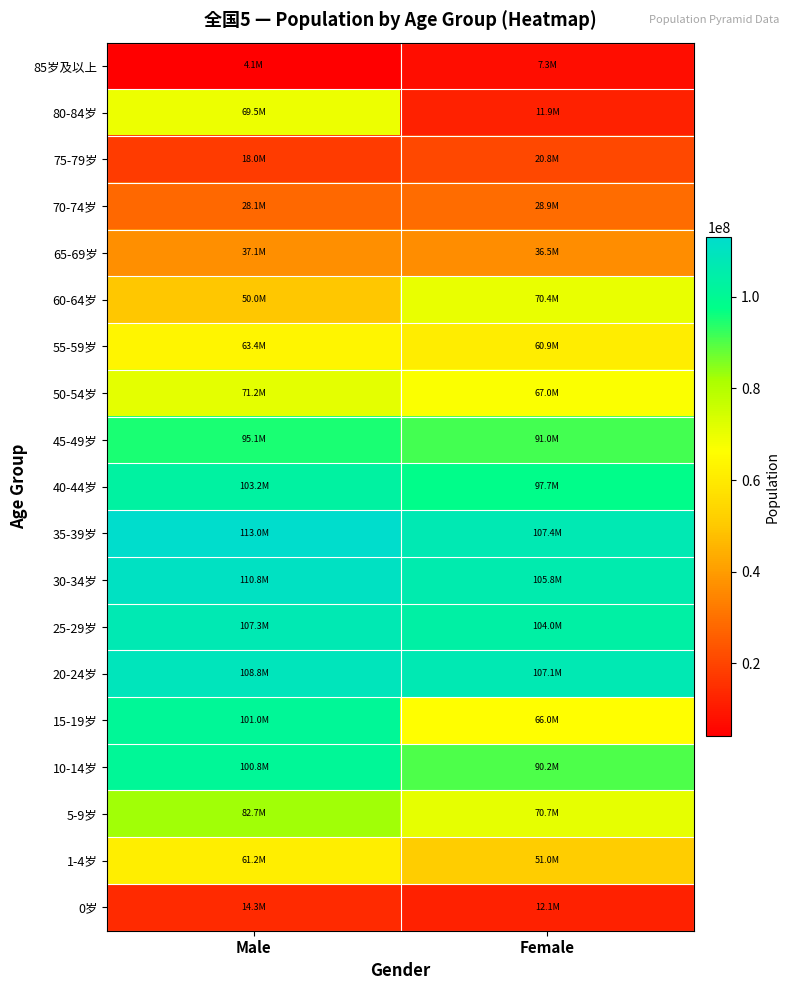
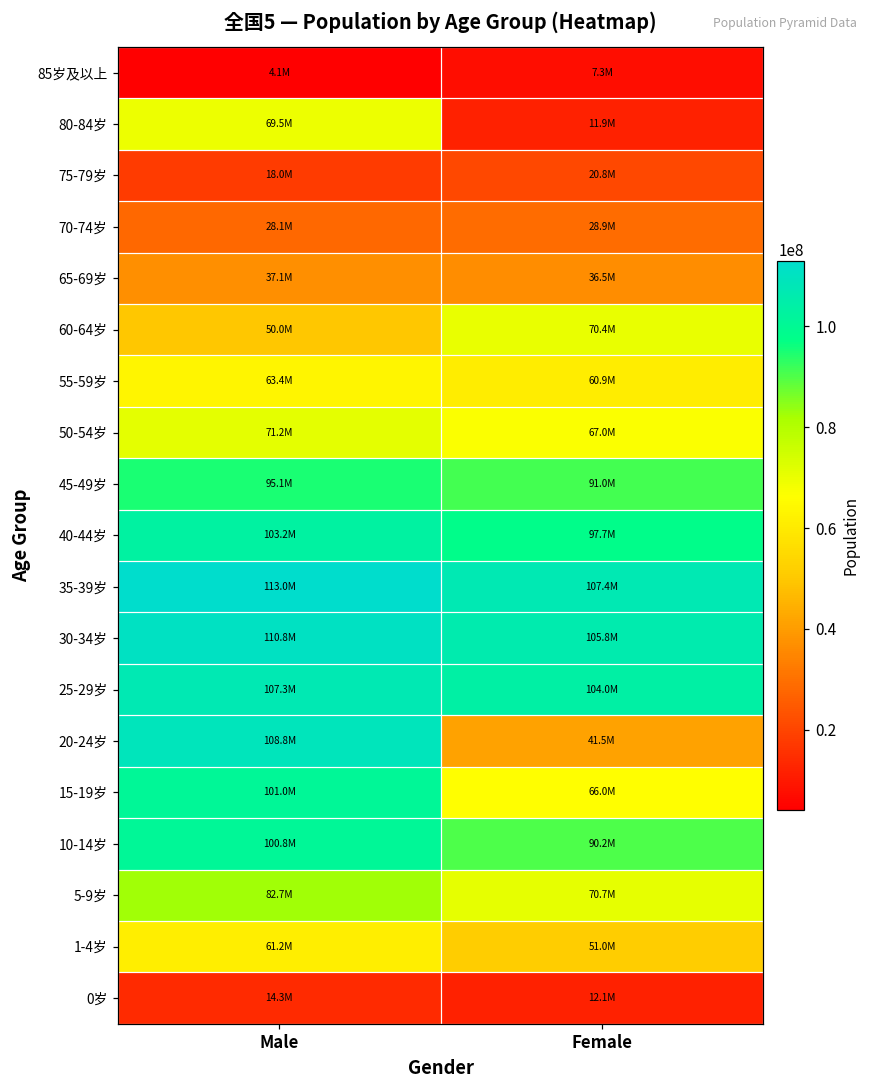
  {
    "85岁及以上": {
      "Male": "4.1M",
      "Female": "7.3M"
    },
    "80-84岁": {
      "Male": "69.5M",
      "Female": "11.9M"
    },
    "75-79岁": {
      "Male": "18.0M",
      "Female": "20.8M"
    },
    "70-74岁": {
      "Male": "28.1M",
      "Female": "28.9M"
    },
    "65-69岁": {
      "Male": "37.1M",
      "Female": "36.5M"
    },
    "60-64岁": {
      "Male": "50.0M",
      "Female": "70.4M"
    },
    "55-59岁": {
      "Male": "63.4M",
      "Female": "60.9M"
    },
    "50-54岁": {
      "Male": "71.2M",
      "Female": "67.0M"
    },
    "45-49岁": {
      "Male": "95.1M",
      "Female": "91.0M"
    },
    "40-44岁": {
      "Male": "103.2M",
      "Female": "97.7M"
    },
    "35-39岁": {
      "Male": "113.0M",
      "Female": "107.4M"
    },
    "30-34岁": {
      "Male": "110.8M",
      "Female": "105.8M"
    },
    "25-29岁": {
      "Male": "107.3M",
      "Female": "104.0M"
    },
    "20-24岁": {
      "Male": "108.8M",
-     "Female": "107.1M"
+     "Female": "41.5M"
    },
    "15-19岁": {
      "Male": "101.0M",
      "Female": "66.0M"
    },
    "10-14岁": {
      "Male": "100.8M",
      "Female": "90.2M"
    },
    "5-9岁": {
      "Male": "82.7M",
      "Female": "70.7M"
    },
    "1-4岁": {
      "Male": "61.2M",
      "Female": "51.0M"
    },
    "0岁": {
      "Male": "14.3M",
      "Female": "12.1M"
    }
  }
